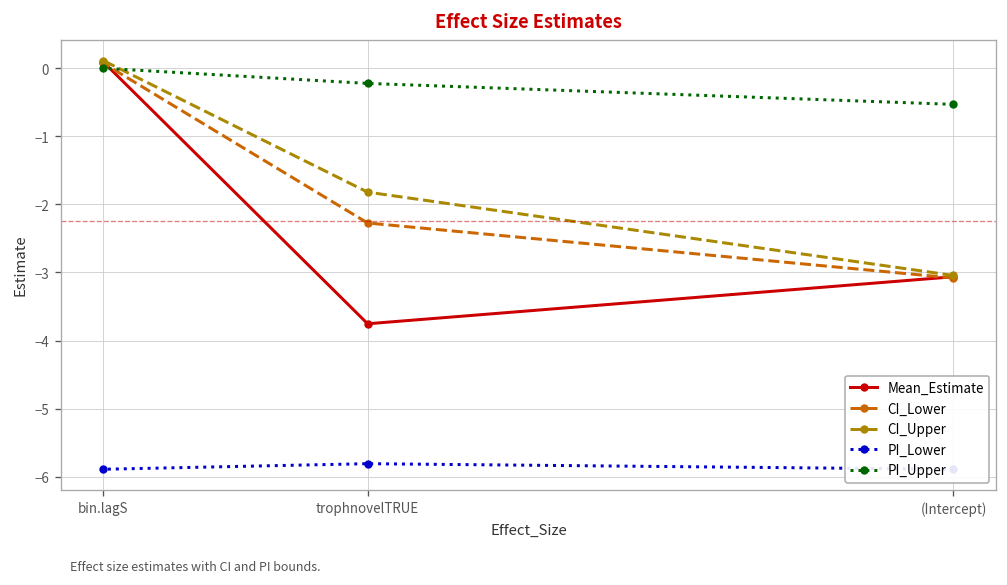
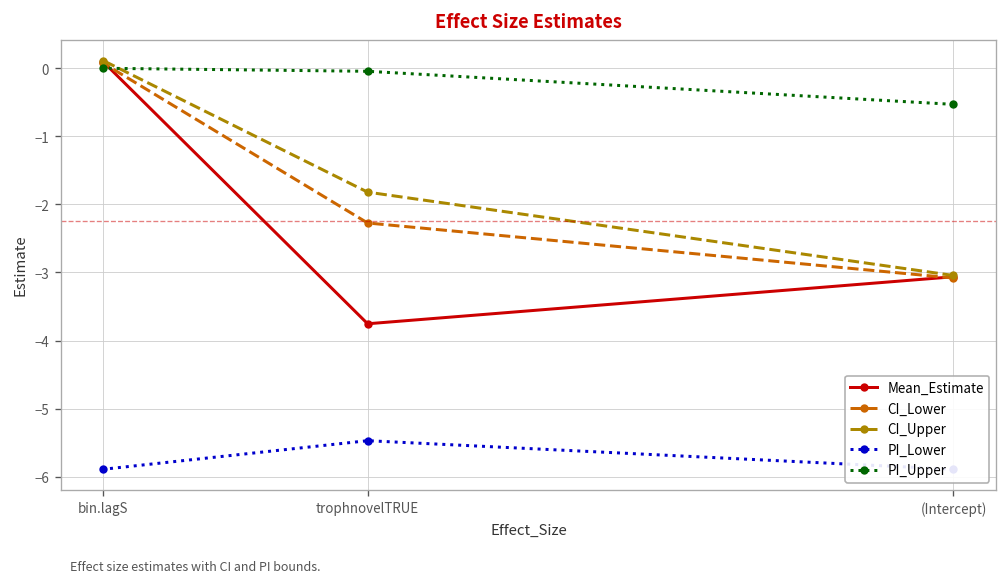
  {
    "Mean_Estimate": {
      "trophnovelTRUE": -3.8
    },
    "PI_Lower": {
      "bin.lagS": -5.9,
-     "trophnovelTRUE": -5.8
+     "trophnovelTRUE": -5.5
    },
    "PI_Upper": {
      "bin.lagS": 0.0,
-     "trophnovelTRUE": -0.2,
+     "trophnovelTRUE": 0.0,
      "(Intercept)": -0.5
    }
  }
